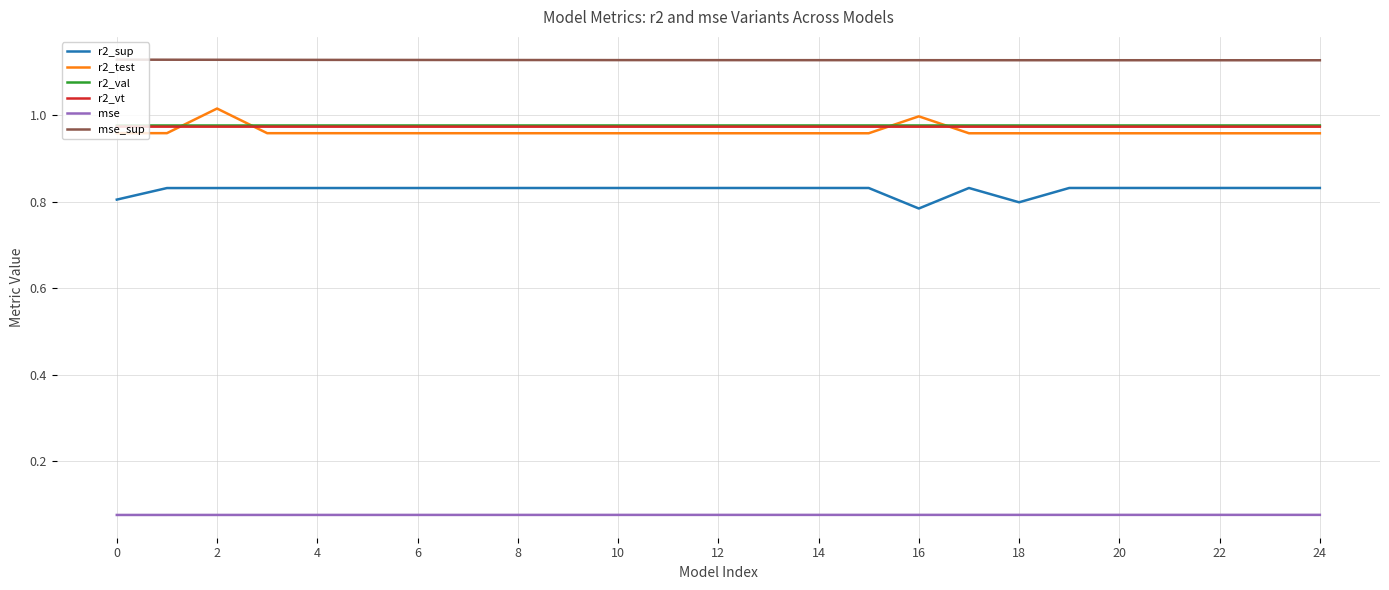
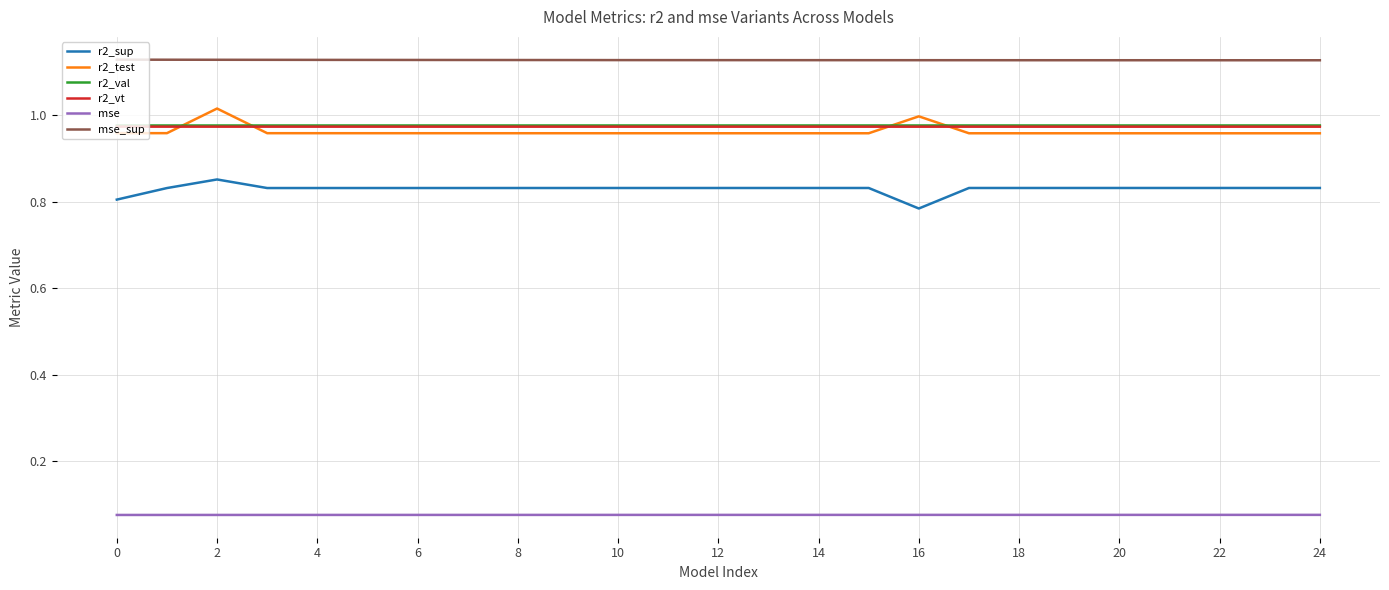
  {
    "r2_sup": {
      "0": 0.80,
-     "2": 0.83,
+     "2": 0.85,
      "4": 0.83,
      "6": 0.83,
      "8": 0.83,
      "10": 0.83,
      "12": 0.83,
      "14": 0.83,
      "16": 0.78,
-     "18": 0.80,
+     "18": 0.83,
      "20": 0.83,
      "22": 0.83,
      "24": 0.83
    },
    "r2_test": {
      "2": 1.02,
      "4": 0.96,
      "6": 0.96,
      "8": 0.96,
      "10": 0.96,
      "12": 0.96,
      "14": 0.96,
      "16": 1.00,
      "18": 0.96,
      "20": 0.96,
      "22": 0.96,
      "24": 0.96
    },
    "mse": {
      "0": 0.08,
      "2": 0.08,
      "4": 0.08,
      "6": 0.08,
      "8": 0.08,
      "10": 0.08,
      "12": 0.08,
      "14": 0.08,
      "16": 0.08,
      "18": 0.08,
      "20": 0.08,
      "22": 0.08,
      "24": 0.08
    },
    "mse_sup": {
      "2": 1.13,
      "4": 1.13,
      "6": 1.13,
      "8": 1.13,
      "10": 1.13,
      "12": 1.13,
      "14": 1.13,
      "16": 1.13,
      "18": 1.13,
      "20": 1.13,
      "22": 1.13,
      "24": 1.13
    }
  }
